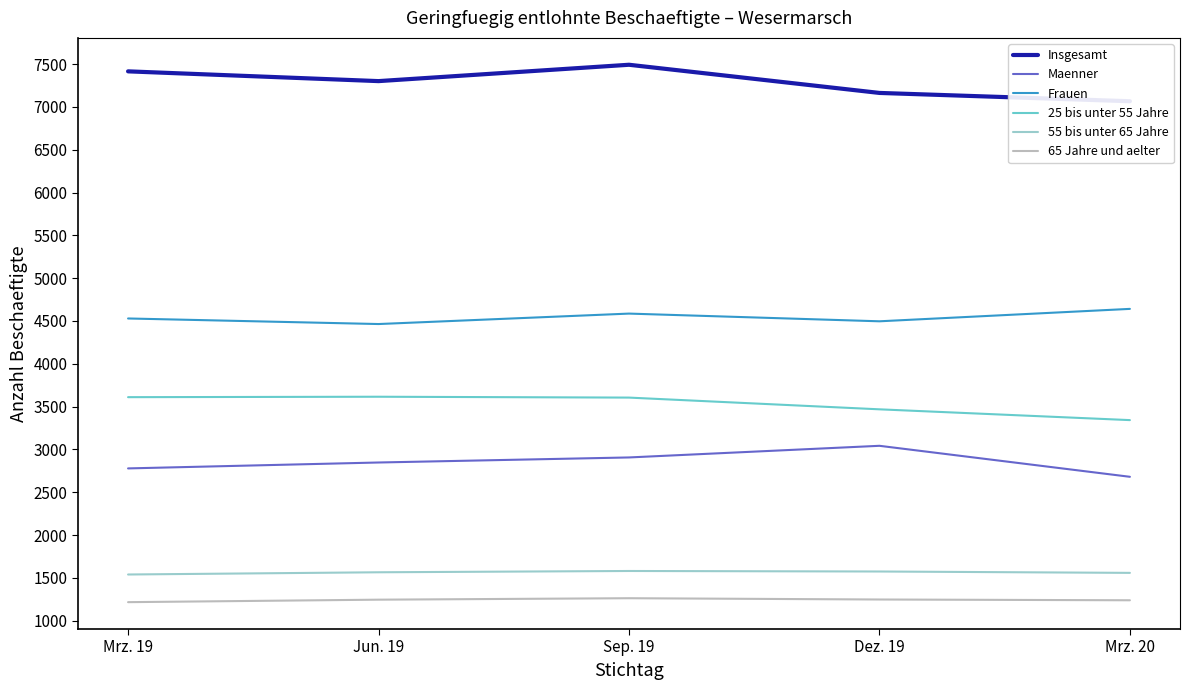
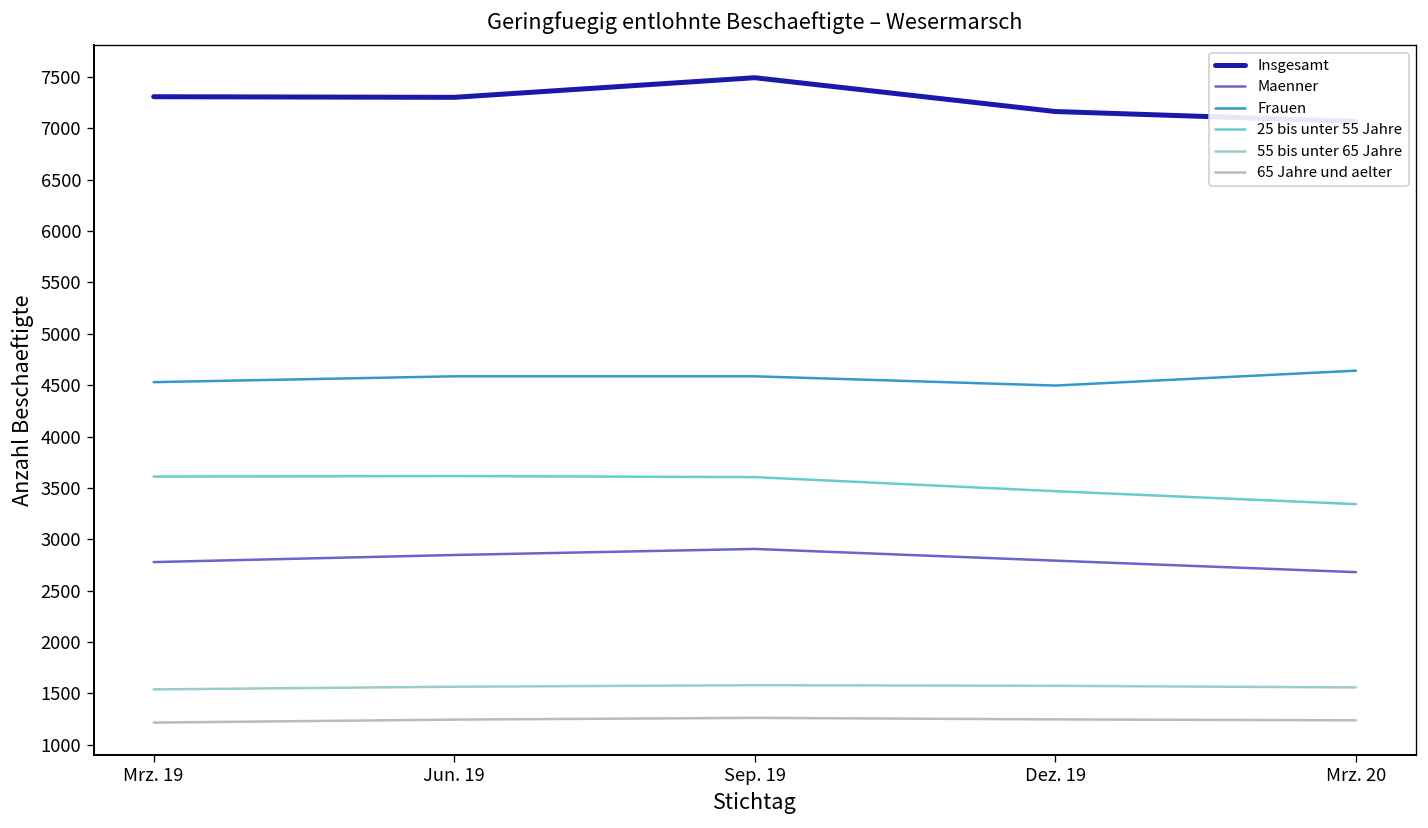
  {
    "Insgesamt": {
-     "Mrz. 19": 7400,
+     "Mrz. 19": 7300,
      "Jun. 19": 7300,
      "Sep. 19": 7500,
      "Dez. 19": 7200
    },
    "Maenner": {
      "Mrz. 19": 2800,
      "Jun. 19": 2800,
      "Sep. 19": 2900,
-     "Dez. 19": 3000,
+     "Dez. 19": 2800,
      "Mrz. 20": 2700
    },
    "Frauen": {
      "Mrz. 19": 4500,
-     "Jun. 19": 4500,
+     "Jun. 19": 4600,
      "Sep. 19": 4600,
      "Dez. 19": 4500,
      "Mrz. 20": 4600
    }
  }
